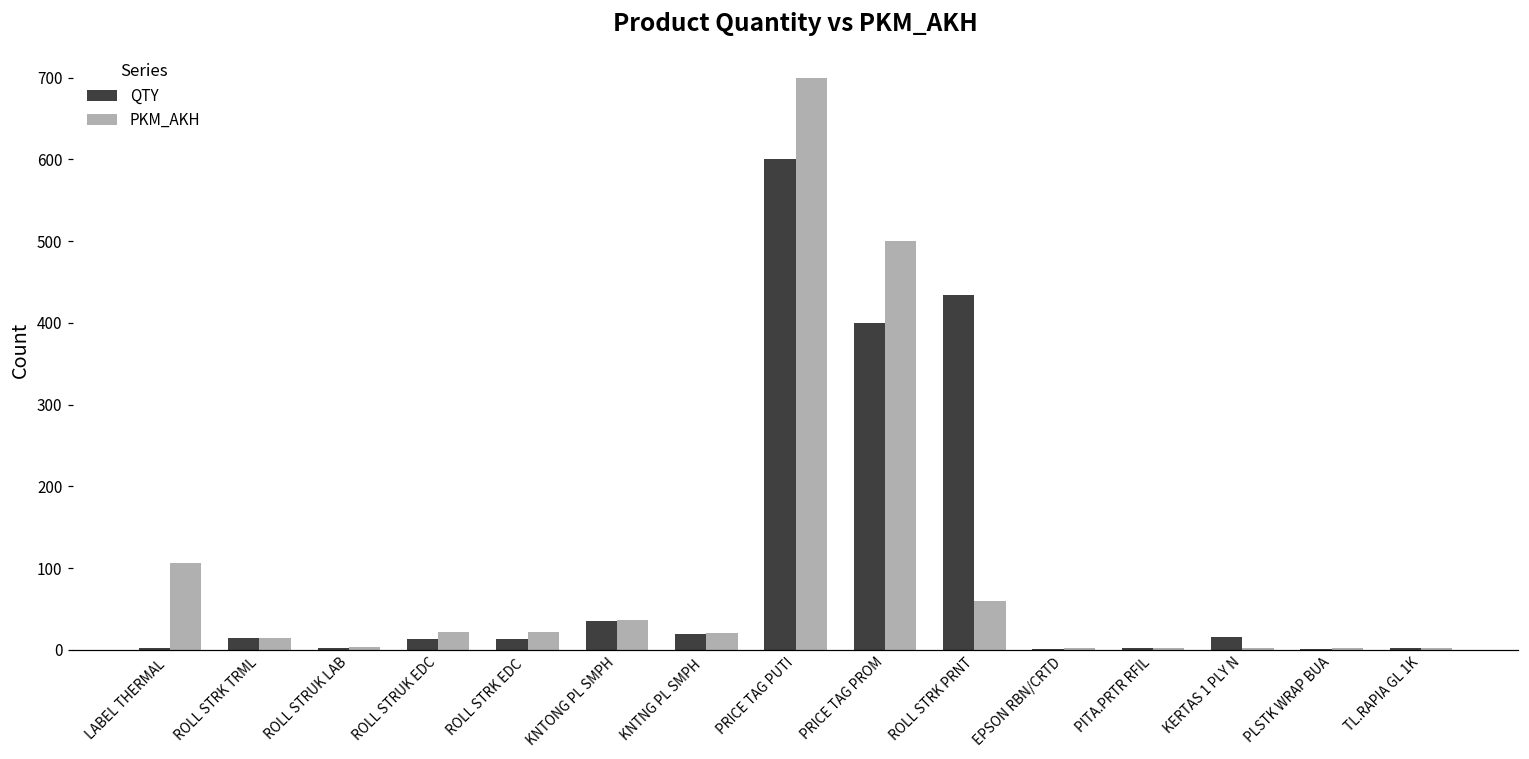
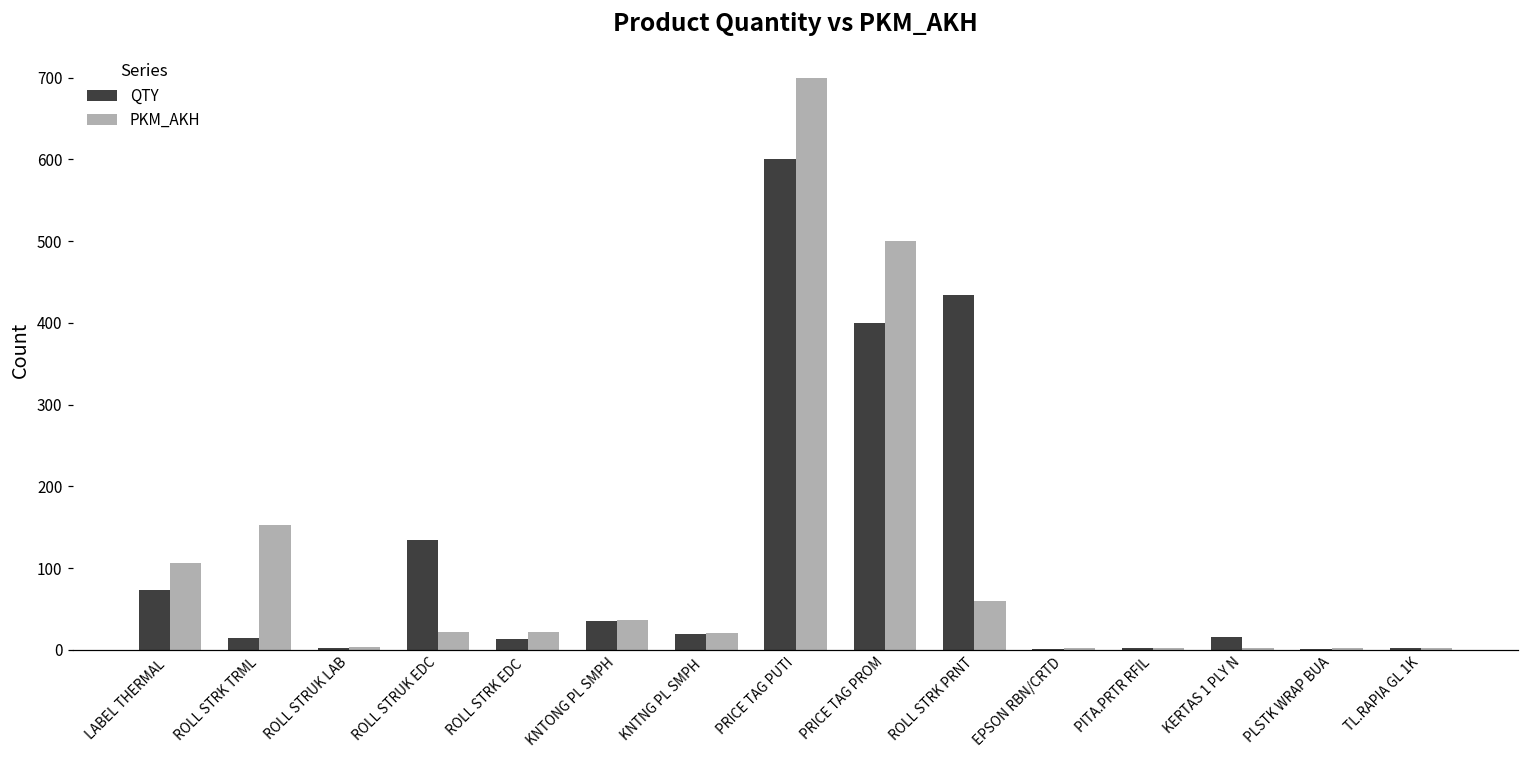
  {
    "QTY": {
-     "LABEL THERMAL": 0,
+     "LABEL THERMAL": 70,
      "ROLL STRK TRML": 20,
-     "ROLL STRUK EDC": 10,
+     "ROLL STRUK EDC": 130,
      "ROLL STRK EDC": 10,
      "KNTONG PL SMPH": 40,
      "KNTNG PL SMPH": 20,
      "PRICE TAG PUTI": 600,
      "PRICE TAG PROM": 400,
      "ROLL STRK PRNT": 430,
      "KERTAS 1 PLY N": 20
    },
    "PKM_AKH": {
      "LABEL THERMAL": 110,
-     "ROLL STRK TRML": 20,
+     "ROLL STRK TRML": 150,
      "ROLL STRUK LAB": 0,
      "ROLL STRUK EDC": 20,
      "ROLL STRK EDC": 20,
      "KNTONG PL SMPH": 40,
      "KNTNG PL SMPH": 20,
      "PRICE TAG PUTI": 700,
      "PRICE TAG PROM": 500,
      "ROLL STRK PRNT": 60
    }
  }
